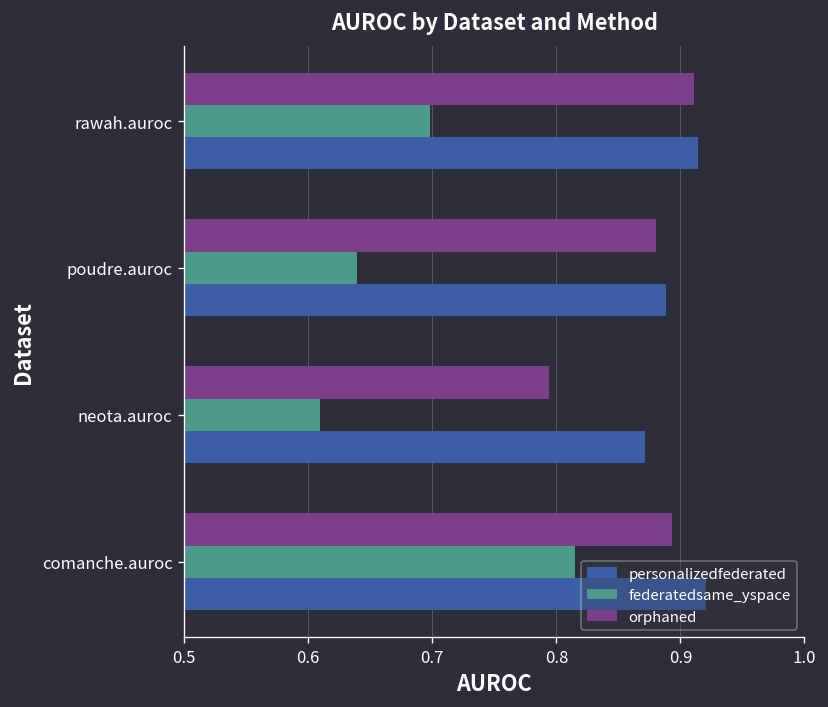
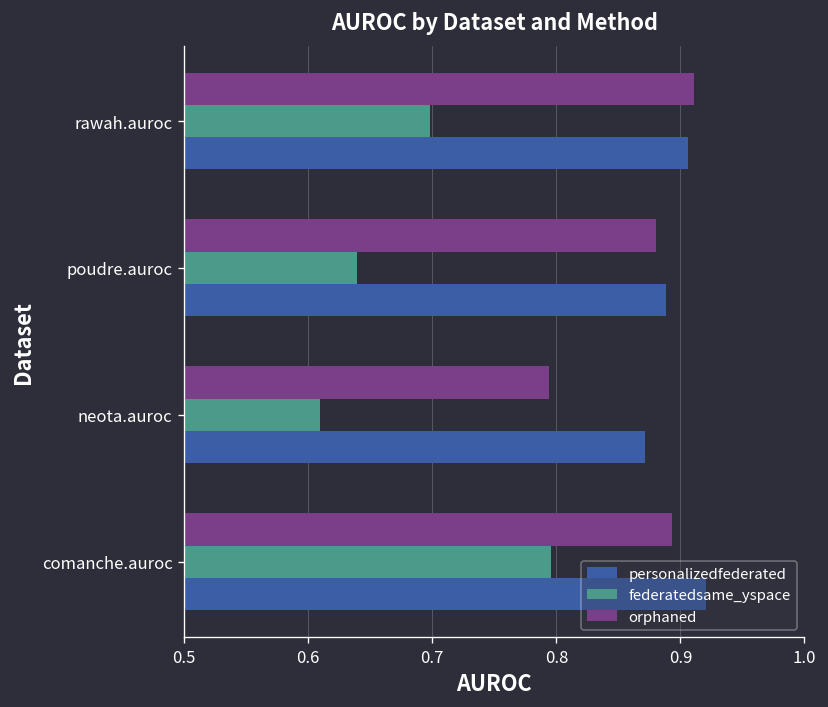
  {
    "personalizedfederated": {
-     "rawah.auroc": 0.914,
+     "rawah.auroc": 0.906,
      "poudre.auroc": 0.889,
      "neota.auroc": 0.872
    },
    "federatedsame_yspace": {
      "rawah.auroc": 0.698,
      "poudre.auroc": 0.639,
      "neota.auroc": 0.609,
-     "comanche.auroc": 0.815
+     "comanche.auroc": 0.796
    },
    "orphaned": {
      "rawah.auroc": 0.911,
      "poudre.auroc": 0.880,
      "neota.auroc": 0.794,
      "comanche.auroc": 0.893
    }
  }
